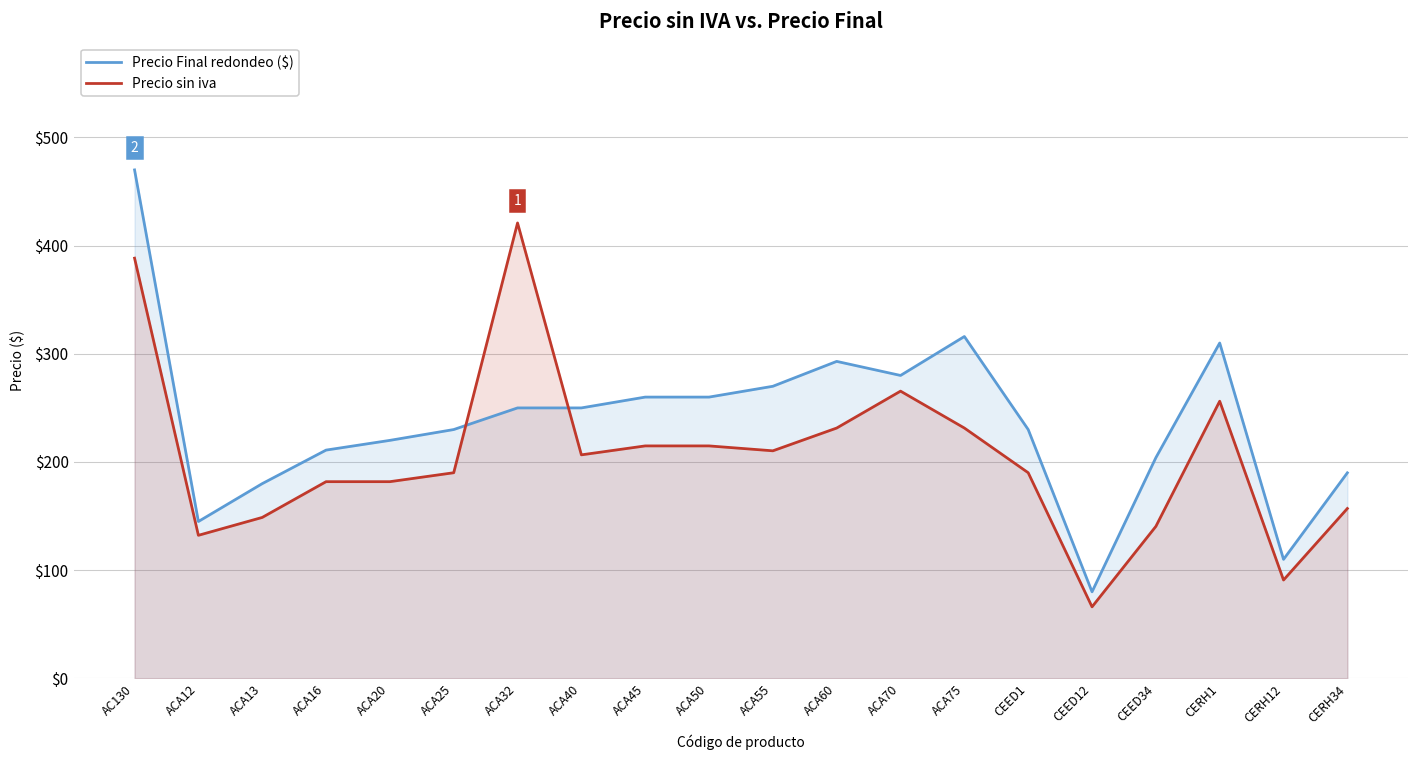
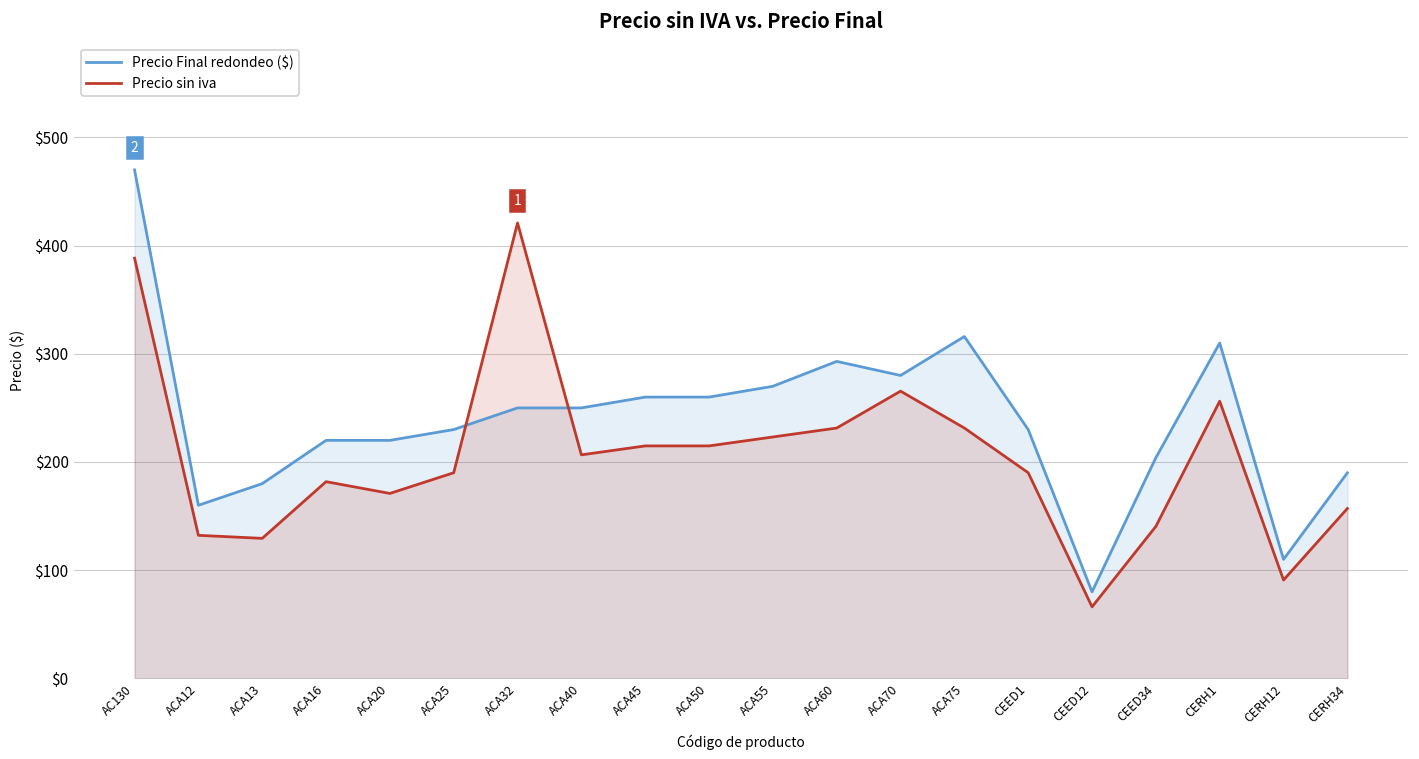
  {
    "Precio Final redondeo ($)": {
-     "ACA12": "$150",
+     "ACA12": "$160",
      "ACA13": "$180",
-     "ACA16": "$210",
+     "ACA16": "$220",
      "ACA20": "$220",
      "ACA25": "$230",
      "ACA32": "$250",
      "ACA40": "$250",
      "ACA45": "$260",
      "ACA50": "$260",
      "ACA55": "$270",
      "ACA60": "$290",
      "ACA70": "$280",
      "ACA75": "$320",
      "CEED1": "$230",
      "CEED12": "$80",
      "CEED34": "$200",
      "CERH1": "$310",
      "CERH12": "$110",
      "CERH34": "$190"
    },
    "Precio sin iva": {
      "AC130": "$390",
      "ACA12": "$130",
-     "ACA13": "$150",
+     "ACA13": "$130",
      "ACA16": "$180",
-     "ACA20": "$180",
+     "ACA20": "$170",
      "ACA25": "$190",
      "ACA40": "$210",
      "ACA45": "$210",
      "ACA50": "$210",
-     "ACA55": "$210",
+     "ACA55": "$220",
      "ACA60": "$230",
      "ACA70": "$270",
      "ACA75": "$230",
      "CEED1": "$190",
      "CEED12": "$70",
      "CEED34": "$140",
      "CERH1": "$260",
      "CERH12": "$90",
      "CERH34": "$160"
    }
  }
